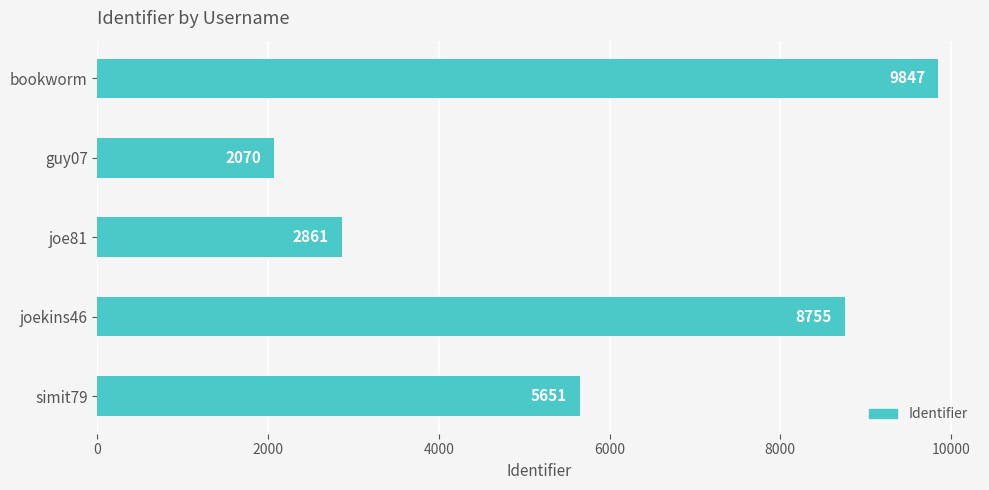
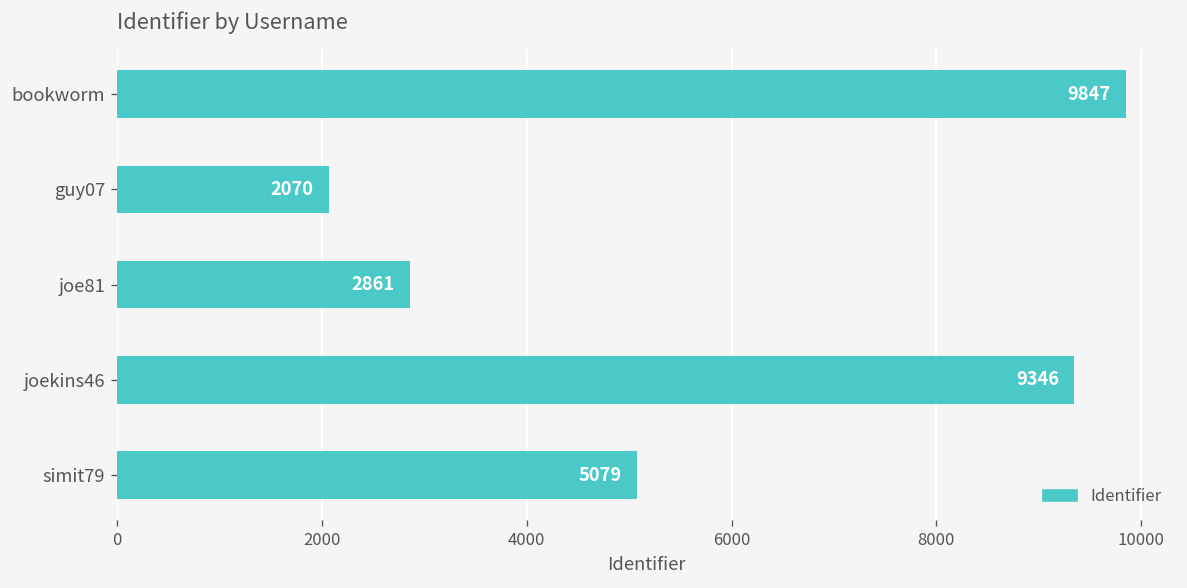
  {
    "bookworm": 9847,
    "guy07": 2070,
    "joe81": 2861,
-   "joekins46": 8755,
-   "simit79": 5651
+   "joekins46": 9346,
+   "simit79": 5079
  }
